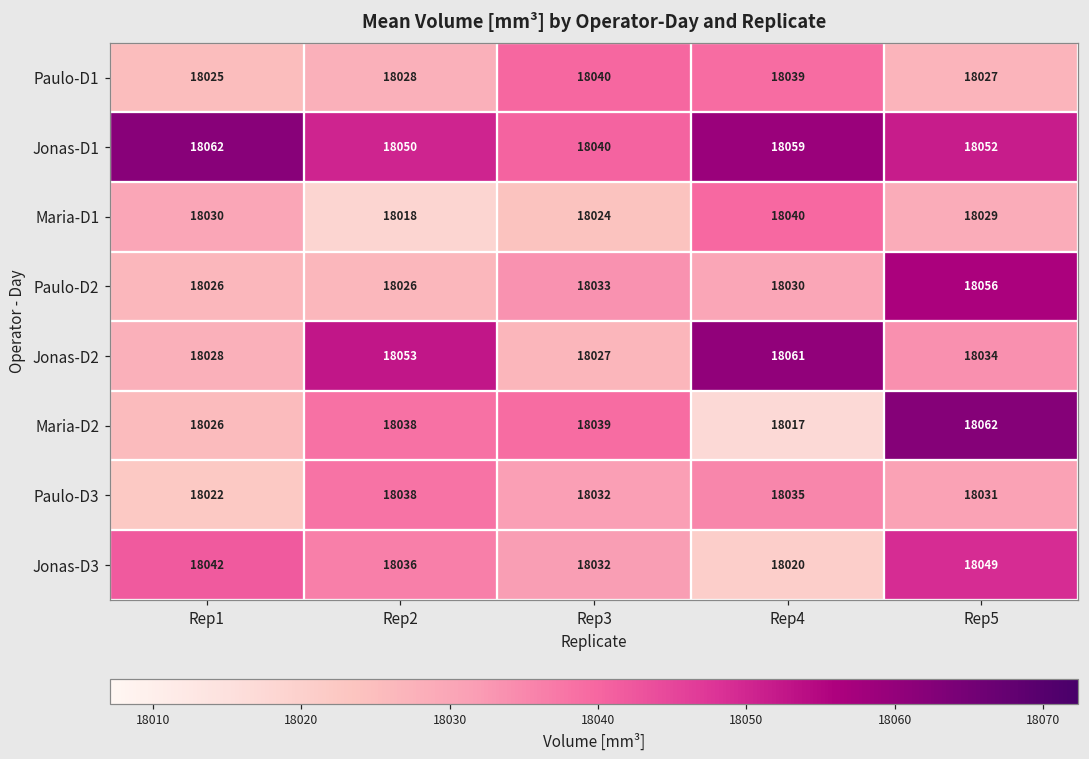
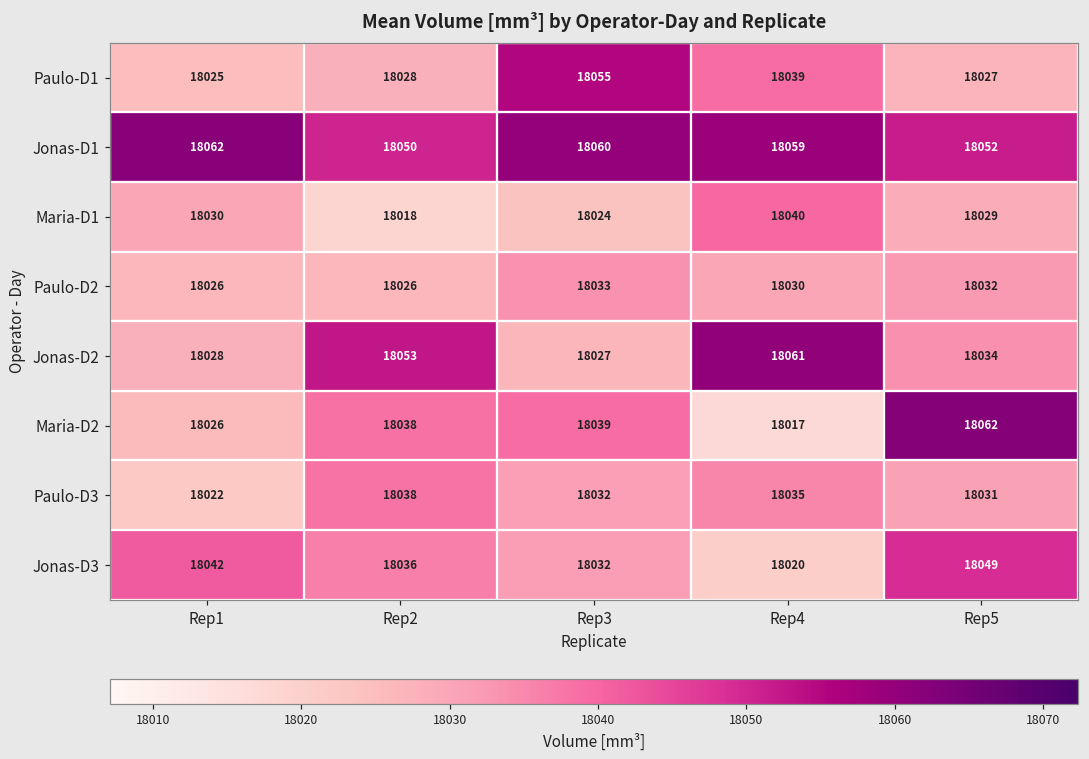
  {
    "Paulo-D1": {
      "Rep1": 18025,
      "Rep2": 18028,
-     "Rep3": 18040,
+     "Rep3": 18055,
      "Rep4": 18039,
      "Rep5": 18027
    },
    "Jonas-D1": {
      "Rep1": 18062,
      "Rep2": 18050,
-     "Rep3": 18040,
+     "Rep3": 18060,
      "Rep4": 18059,
      "Rep5": 18052
    },
    "Maria-D1": {
      "Rep1": 18030,
      "Rep2": 18018,
      "Rep3": 18024,
      "Rep4": 18040,
      "Rep5": 18029
    },
    "Paulo-D2": {
      "Rep1": 18026,
      "Rep2": 18026,
      "Rep3": 18033,
      "Rep4": 18030,
-     "Rep5": 18056
+     "Rep5": 18032
    },
    "Jonas-D2": {
      "Rep1": 18028,
      "Rep2": 18053,
      "Rep3": 18027,
      "Rep4": 18061,
      "Rep5": 18034
    },
    "Maria-D2": {
      "Rep1": 18026,
      "Rep2": 18038,
      "Rep3": 18039,
      "Rep4": 18017,
      "Rep5": 18062
    },
    "Paulo-D3": {
      "Rep1": 18022,
      "Rep2": 18038,
      "Rep3": 18032,
      "Rep4": 18035,
      "Rep5": 18031
    },
    "Jonas-D3": {
      "Rep1": 18042,
      "Rep2": 18036,
      "Rep3": 18032,
      "Rep4": 18020,
      "Rep5": 18049
    }
  }
